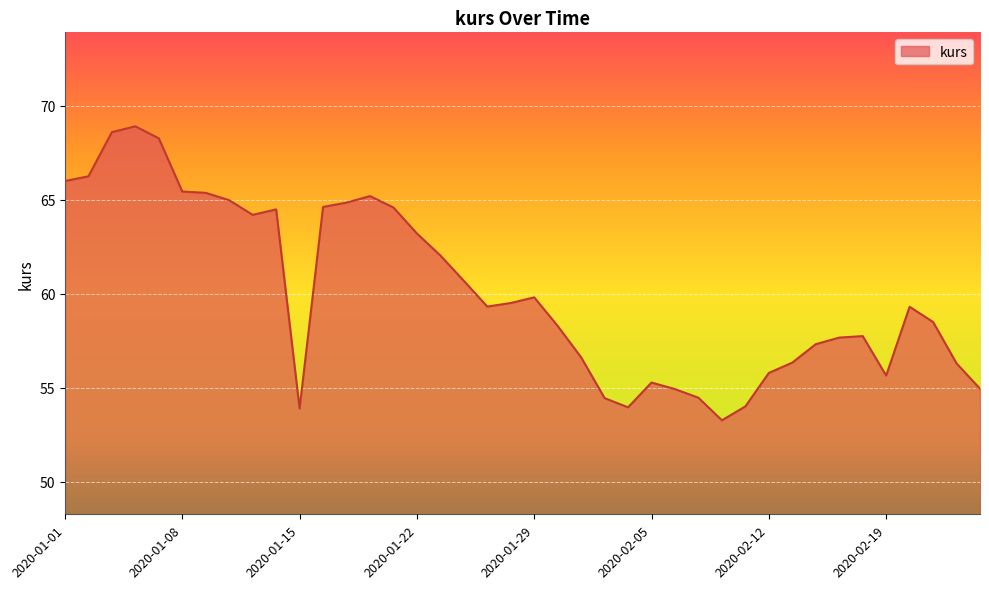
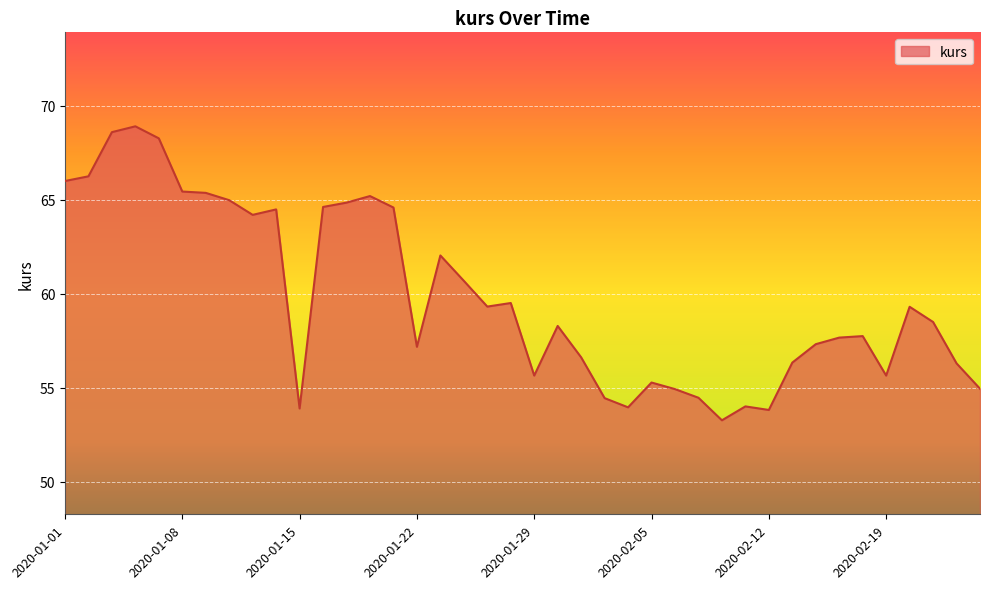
  {
    "2020-01-01": 66.0,
    "2020-01-08": 65.4,
    "2020-01-15": 53.9,
-   "2020-01-22": 63.2,
-   "2020-01-29": 59.8,
+   "2020-01-22": 57.2,
+   "2020-01-29": 55.7,
    "2020-02-05": 55.3,
-   "2020-02-12": 55.8,
+   "2020-02-12": 53.8,
    "2020-02-19": 55.7
  }
